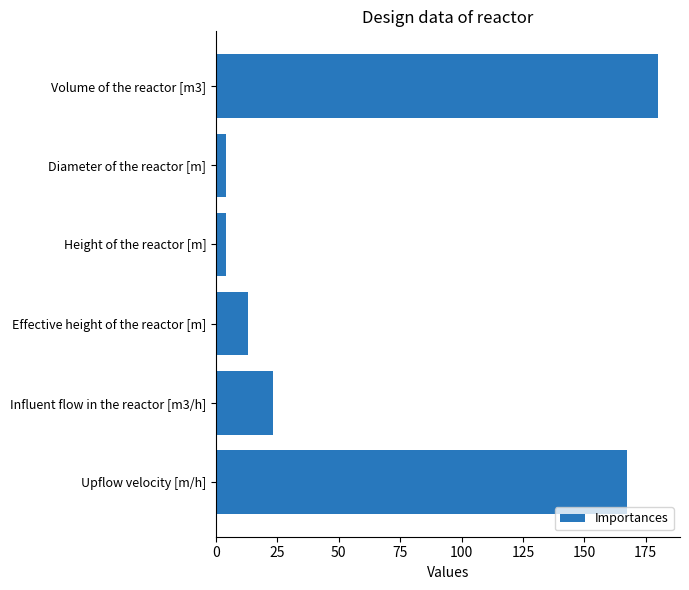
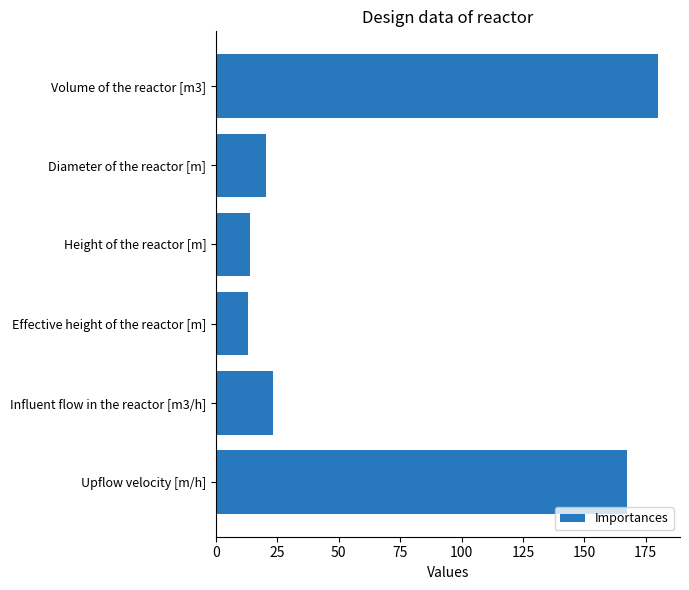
  {
    "Volume of the reactor [m3]": 180,
-   "Diameter of the reactor [m]": 4,
-   "Height of the reactor [m]": 4,
+   "Diameter of the reactor [m]": 20,
+   "Height of the reactor [m]": 14,
    "Effective height of the reactor [m]": 13,
    "Influent flow in the reactor [m3/h]": 23,
    "Upflow velocity [m/h]": 168
  }
